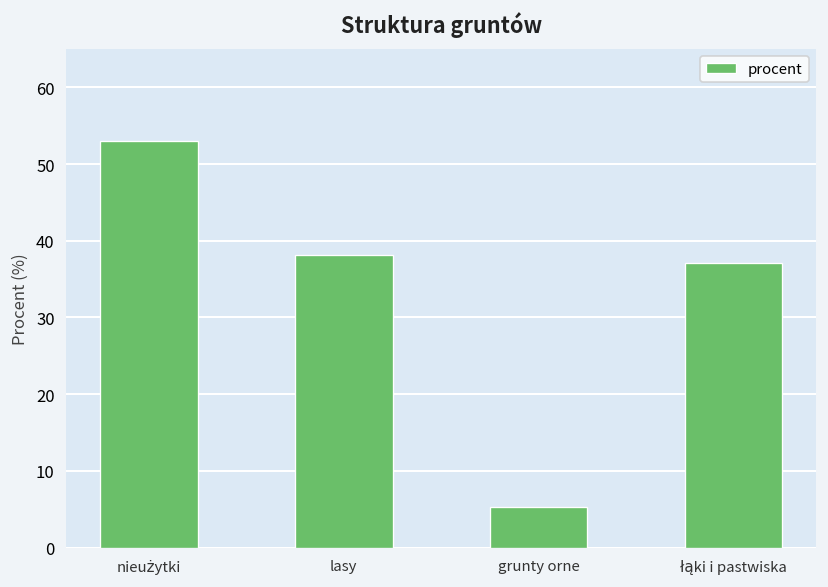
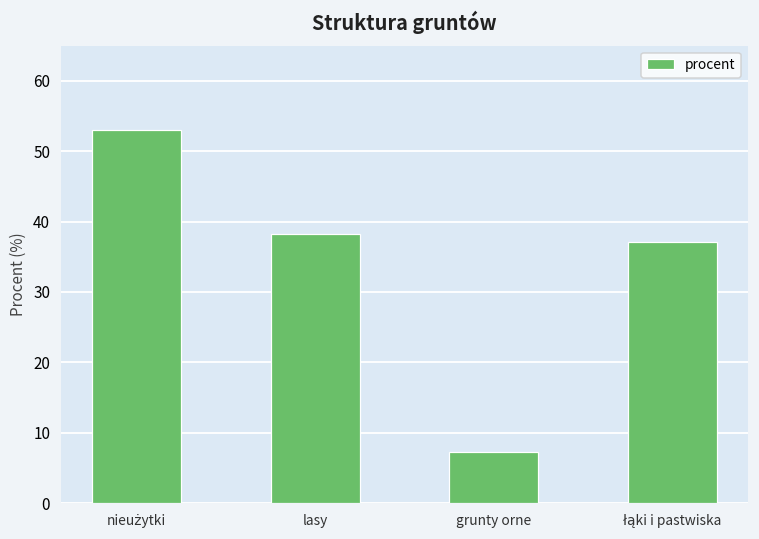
  {
    "nieużytki": 53,
    "lasy": 38,
-   "grunty orne": 5,
+   "grunty orne": 7,
    "łąki i pastwiska": 37
  }
